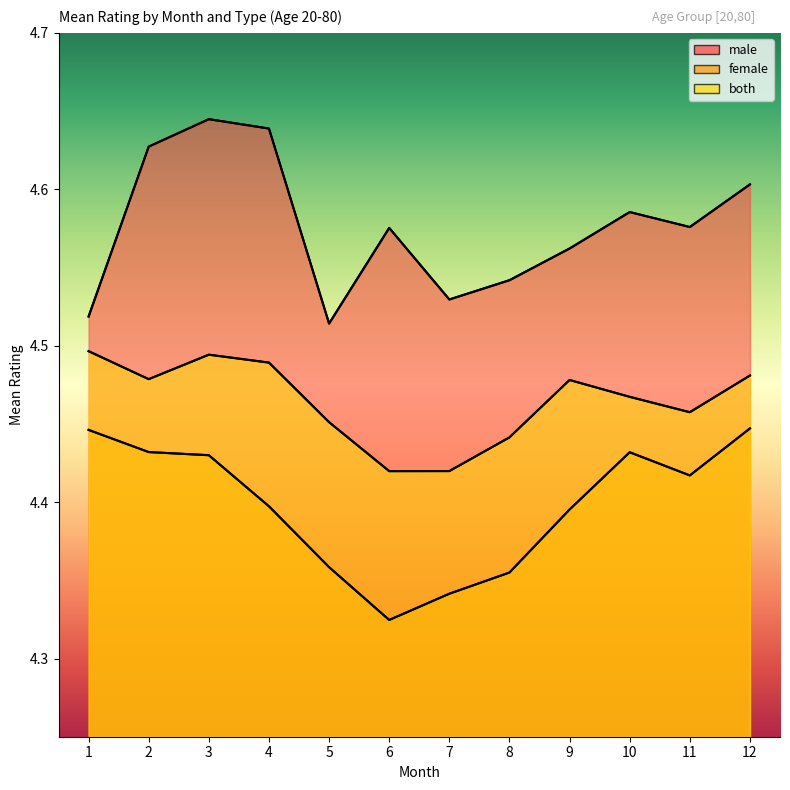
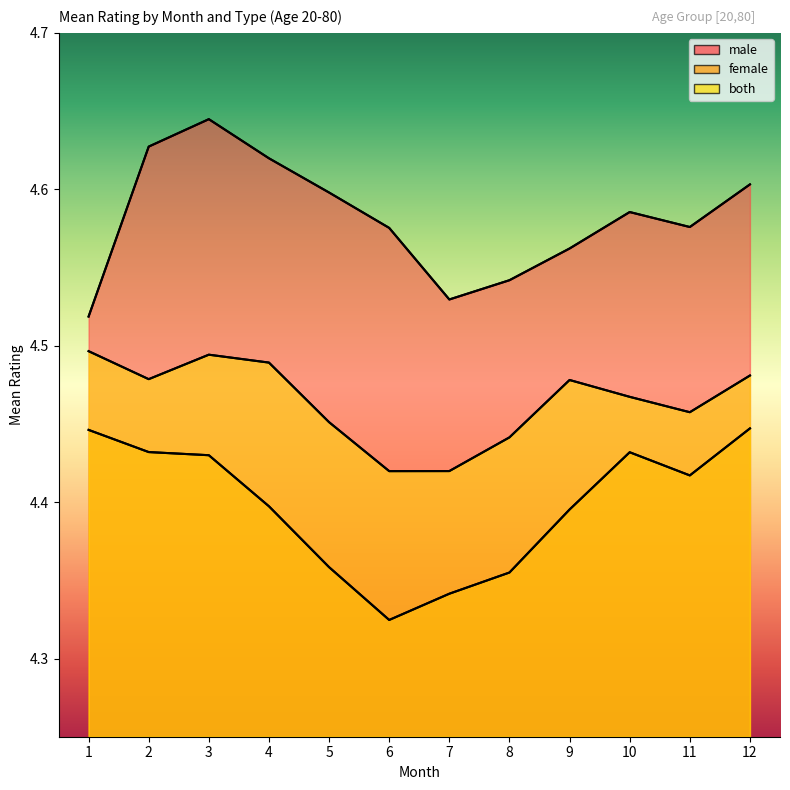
  {
    "male": {
      "1": 4.519,
      "2": 4.627,
      "3": 4.645,
-     "4": 4.639,
-     "5": 4.514,
+     "4": 4.620,
+     "5": 4.598,
      "6": 4.575,
      "7": 4.530,
      "8": 4.542,
      "9": 4.562,
      "10": 4.585,
      "11": 4.576,
      "12": 4.603
    }
  }
